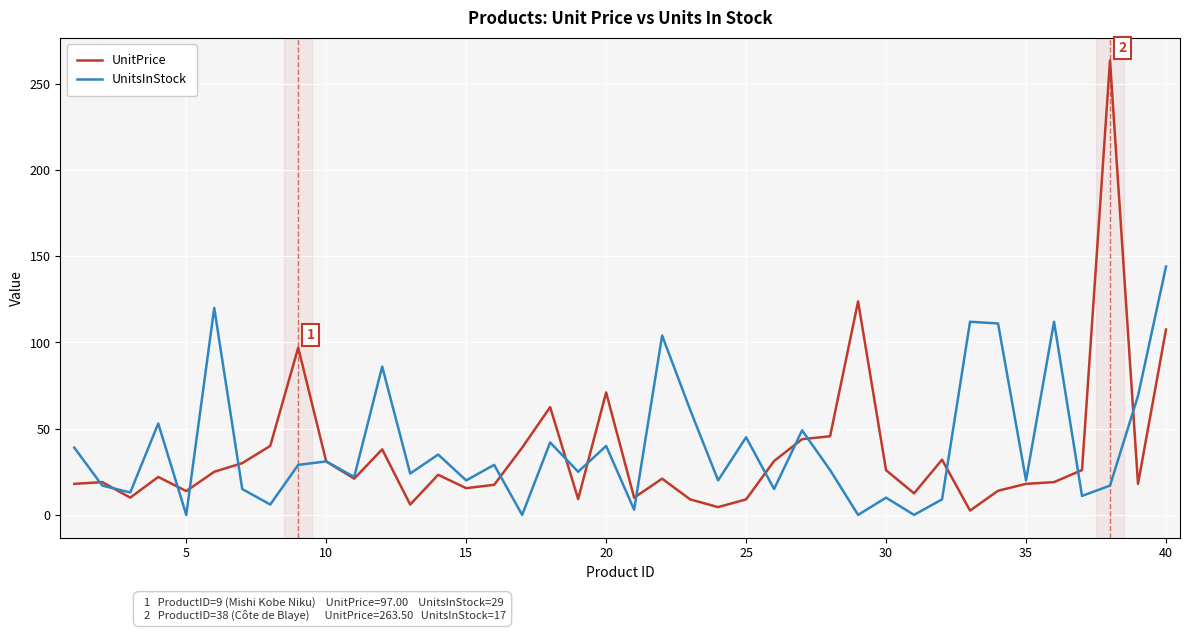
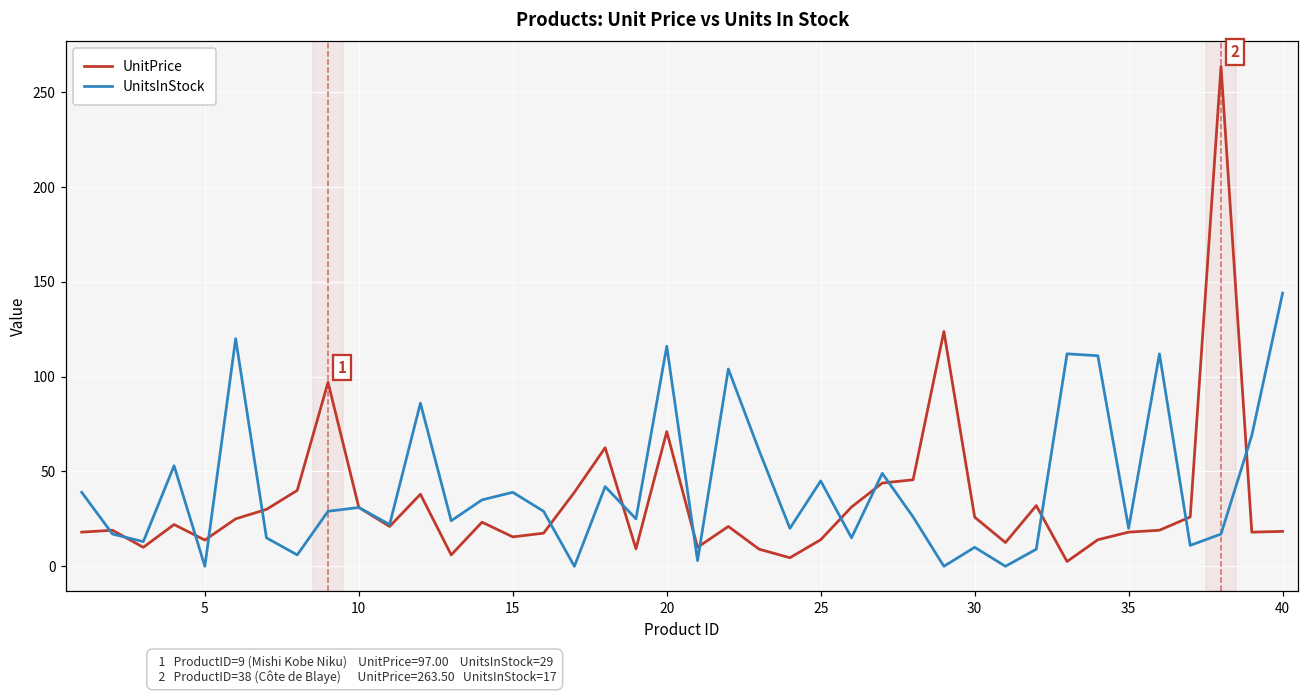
  {
    "UnitPrice": {
      "5": 14,
      "15": 16,
      "20": 71,
-     "25": 9,
+     "25": 14,
      "30": 26,
      "35": 18,
-     "40": 108
+     "40": 18
    },
    "UnitsInStock": {
      "5": 0,
-     "15": 20,
-     "20": 40,
+     "15": 39,
+     "20": 116,
      "25": 45,
      "30": 10,
      "35": 20,
      "40": 144
    }
  }
